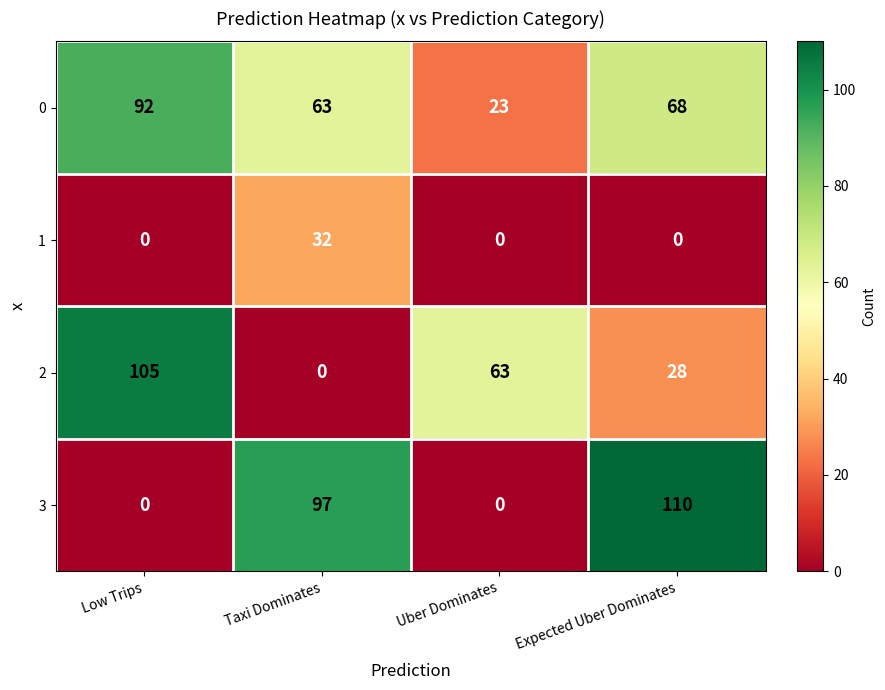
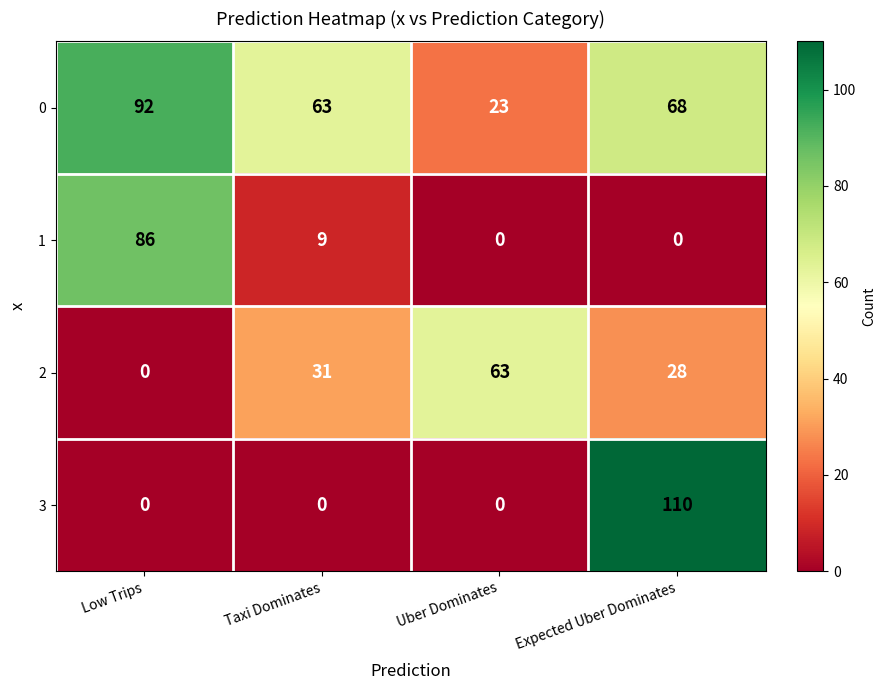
  {
    "0": {
      "Low Trips": 92,
      "Taxi Dominates": 63,
      "Uber Dominates": 23,
      "Expected Uber Dominates": 68
    },
    "1": {
-     "Low Trips": 0,
-     "Taxi Dominates": 32,
+     "Low Trips": 86,
+     "Taxi Dominates": 9,
      "Uber Dominates": 0,
      "Expected Uber Dominates": 0
    },
    "2": {
-     "Low Trips": 105,
-     "Taxi Dominates": 0,
+     "Low Trips": 0,
+     "Taxi Dominates": 31,
      "Uber Dominates": 63,
      "Expected Uber Dominates": 28
    },
    "3": {
      "Low Trips": 0,
-     "Taxi Dominates": 97,
+     "Taxi Dominates": 0,
      "Uber Dominates": 0,
      "Expected Uber Dominates": 110
    }
  }
